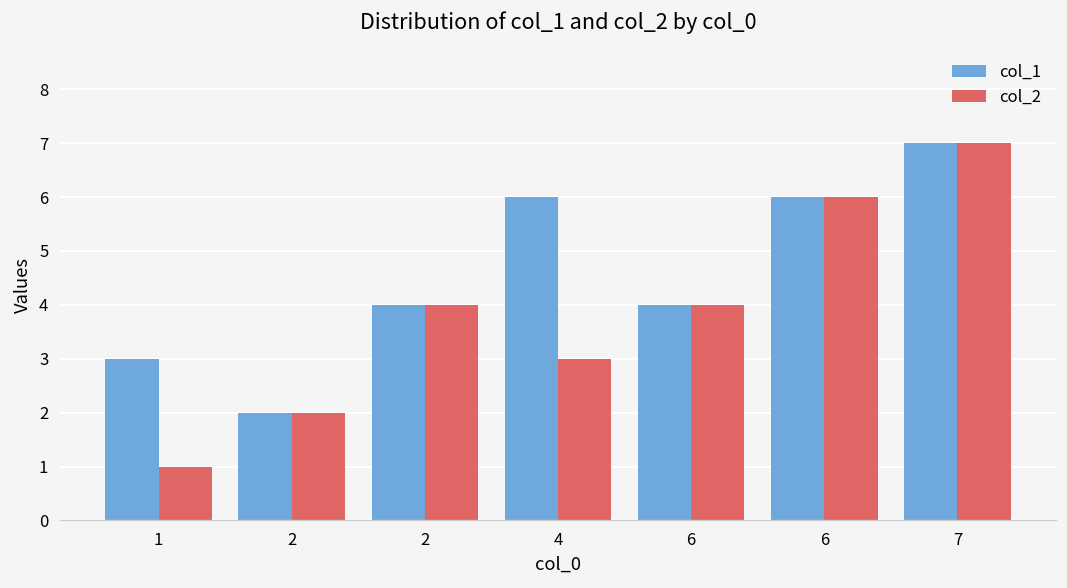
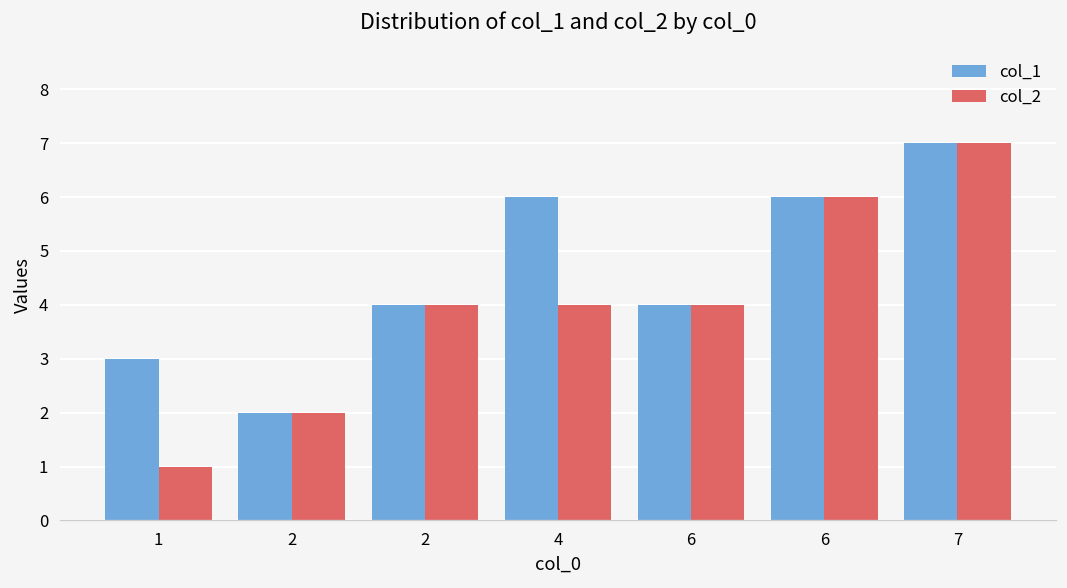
  {
    "col_1": {
      "1": 3,
      "4": 6,
      "7": 7
    },
    "col_2": {
      "1": 1,
-     "4": 3,
+     "4": 4,
      "7": 7
    }
  }
